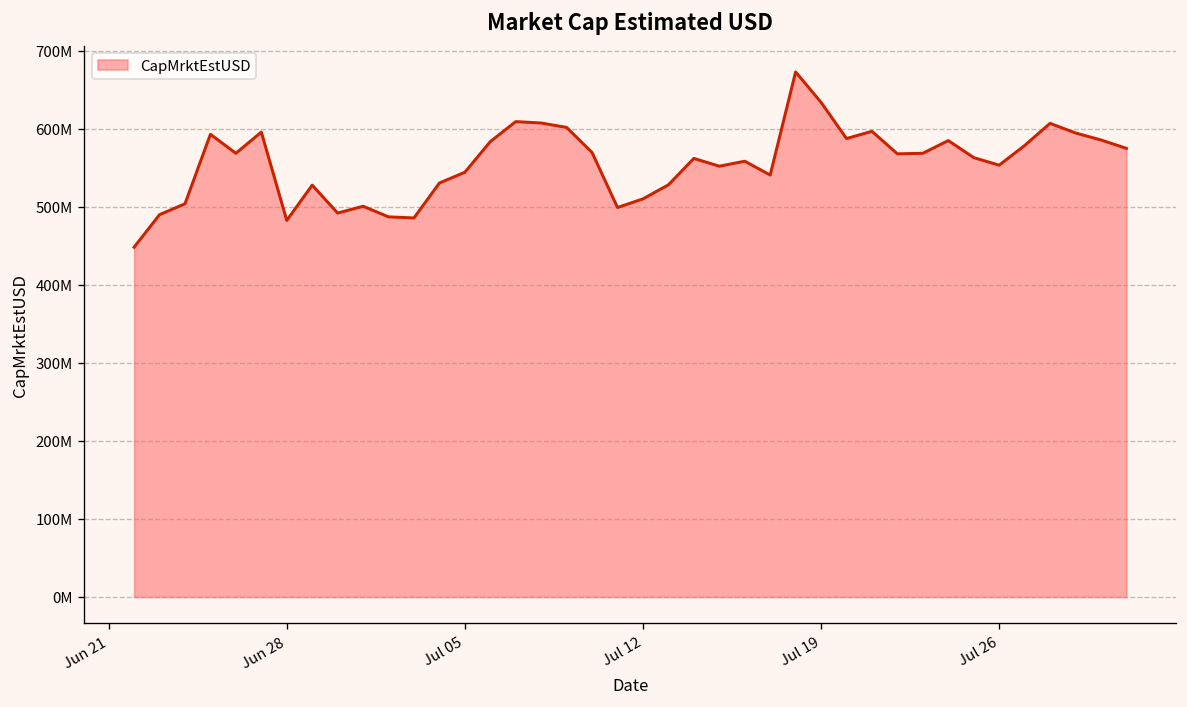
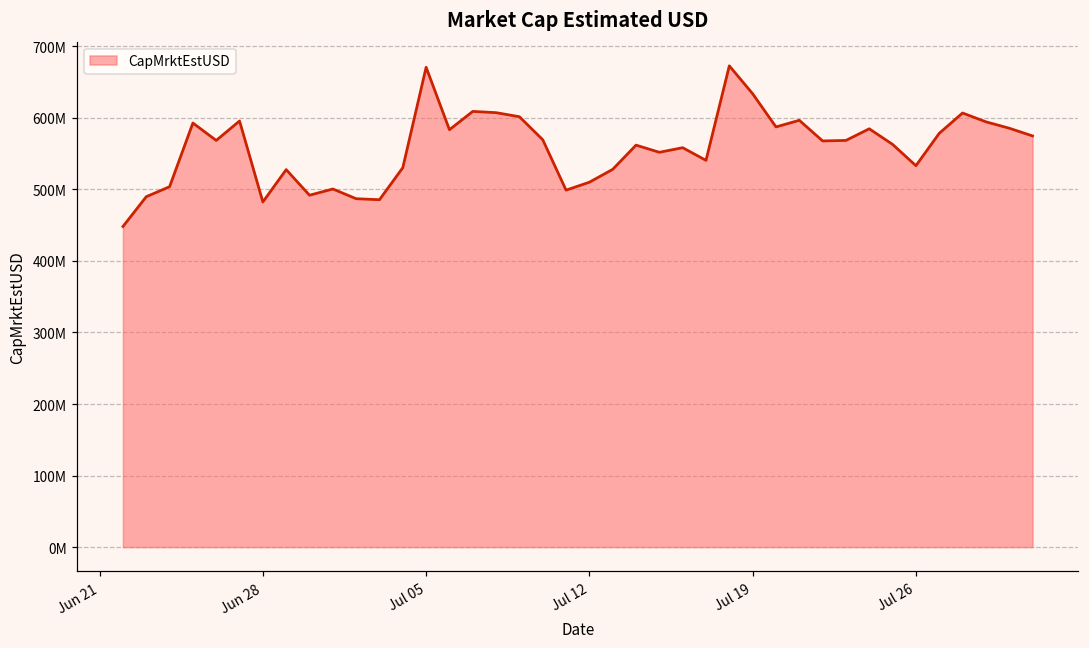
  {
    "Jun 28": 480000000,
-   "Jul 05": 540000000,
+   "Jul 05": 670000000,
    "Jul 12": 510000000,
    "Jul 19": 630000000,
-   "Jul 26": 550000000
+   "Jul 26": 530000000
  }
